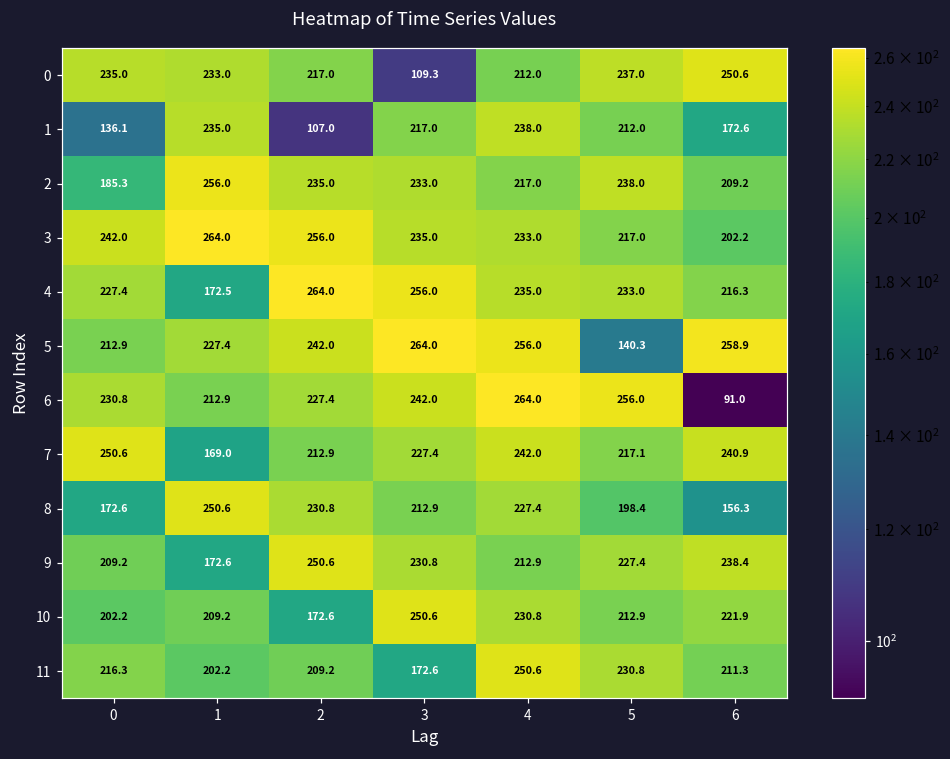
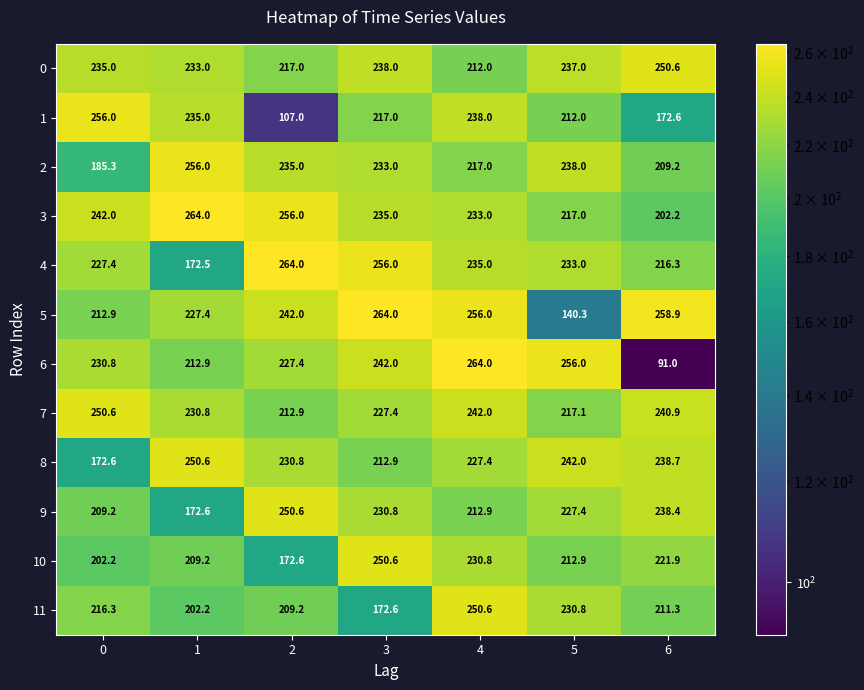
  {
    "0": {
      "0": 235.0,
      "1": 233.0,
      "2": 217.0,
-     "3": 109.3,
+     "3": 238.0,
      "4": 212.0,
      "5": 237.0,
      "6": 250.6
    },
    "1": {
-     "0": 136.1,
+     "0": 256.0,
      "1": 235.0,
      "2": 107.0,
      "3": 217.0,
      "4": 238.0,
      "5": 212.0,
      "6": 172.6
    },
    "2": {
      "0": 185.3,
      "1": 256.0,
      "2": 235.0,
      "3": 233.0,
      "4": 217.0,
      "5": 238.0,
      "6": 209.2
    },
    "3": {
      "0": 242.0,
      "1": 264.0,
      "2": 256.0,
      "3": 235.0,
      "4": 233.0,
      "5": 217.0,
      "6": 202.2
    },
    "4": {
      "0": 227.4,
      "1": 172.5,
      "2": 264.0,
      "3": 256.0,
      "4": 235.0,
      "5": 233.0,
      "6": 216.3
    },
    "5": {
      "0": 212.9,
      "1": 227.4,
      "2": 242.0,
      "3": 264.0,
      "4": 256.0,
      "5": 140.3,
      "6": 258.9
    },
    "6": {
      "0": 230.8,
      "1": 212.9,
      "2": 227.4,
      "3": 242.0,
      "4": 264.0,
      "5": 256.0,
      "6": 91.0
    },
    "7": {
      "0": 250.6,
-     "1": 169.0,
+     "1": 230.8,
      "2": 212.9,
      "3": 227.4,
      "4": 242.0,
      "5": 217.1,
      "6": 240.9
    },
    "8": {
      "0": 172.6,
      "1": 250.6,
      "2": 230.8,
      "3": 212.9,
      "4": 227.4,
-     "5": 198.4,
-     "6": 156.3
+     "5": 242.0,
+     "6": 238.7
    },
    "9": {
      "0": 209.2,
      "1": 172.6,
      "2": 250.6,
      "3": 230.8,
      "4": 212.9,
      "5": 227.4,
      "6": 238.4
    },
    "10": {
      "0": 202.2,
      "1": 209.2,
      "2": 172.6,
      "3": 250.6,
      "4": 230.8,
      "5": 212.9,
      "6": 221.9
    },
    "11": {
      "0": 216.3,
      "1": 202.2,
      "2": 209.2,
      "3": 172.6,
      "4": 250.6,
      "5": 230.8,
      "6": 211.3
    }
  }
